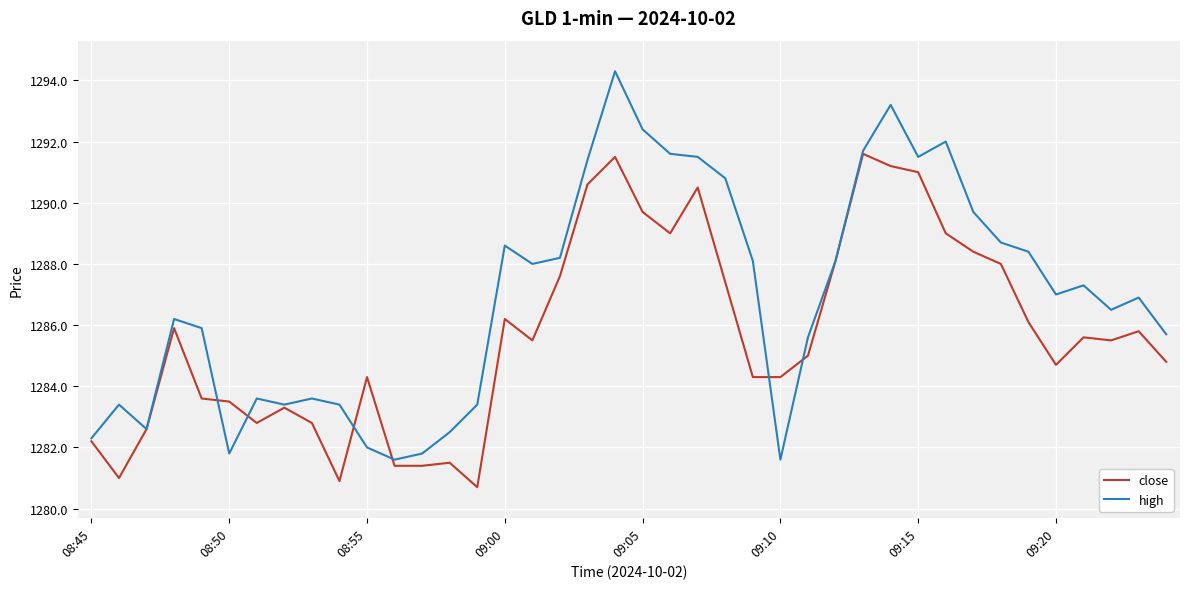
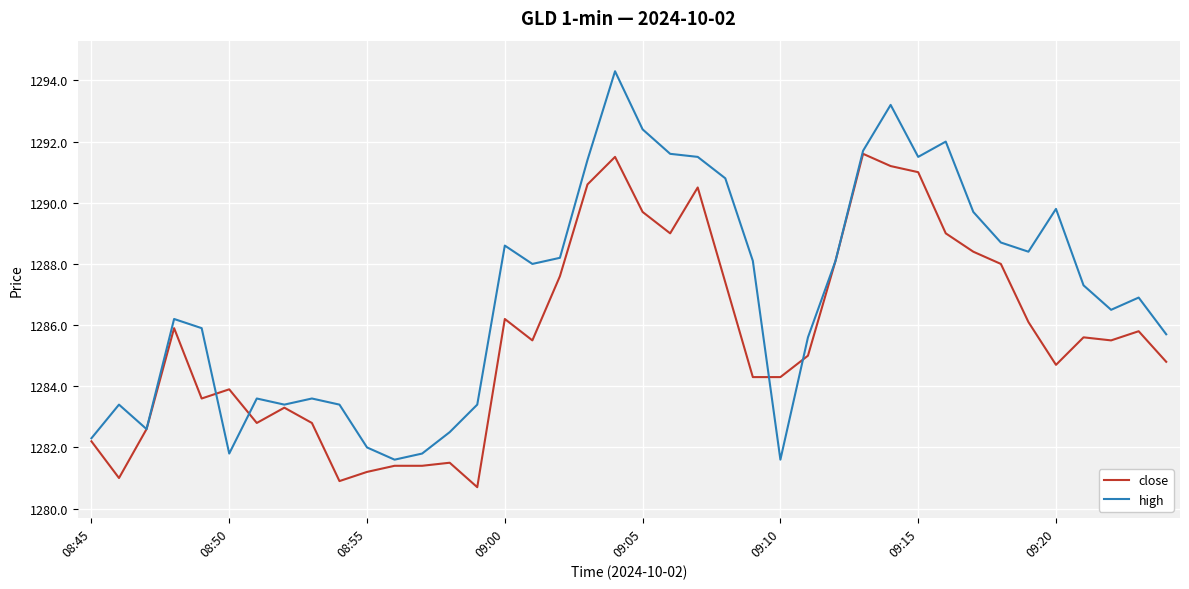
  {
    "close": {
      "08:45": 1282.2,
-     "08:50": 1283.5,
-     "08:55": 1284.3,
+     "08:50": 1283.9,
+     "08:55": 1281.2,
      "09:00": 1286.2,
      "09:05": 1289.7,
      "09:10": 1284.3,
      "09:15": 1291.0,
      "09:20": 1284.7
    },
    "high": {
      "08:45": 1282.3,
      "08:50": 1281.8,
      "08:55": 1282.0,
      "09:00": 1288.6,
      "09:05": 1292.4,
      "09:10": 1281.6,
      "09:15": 1291.5,
-     "09:20": 1287.0
+     "09:20": 1289.8
    }
  }
